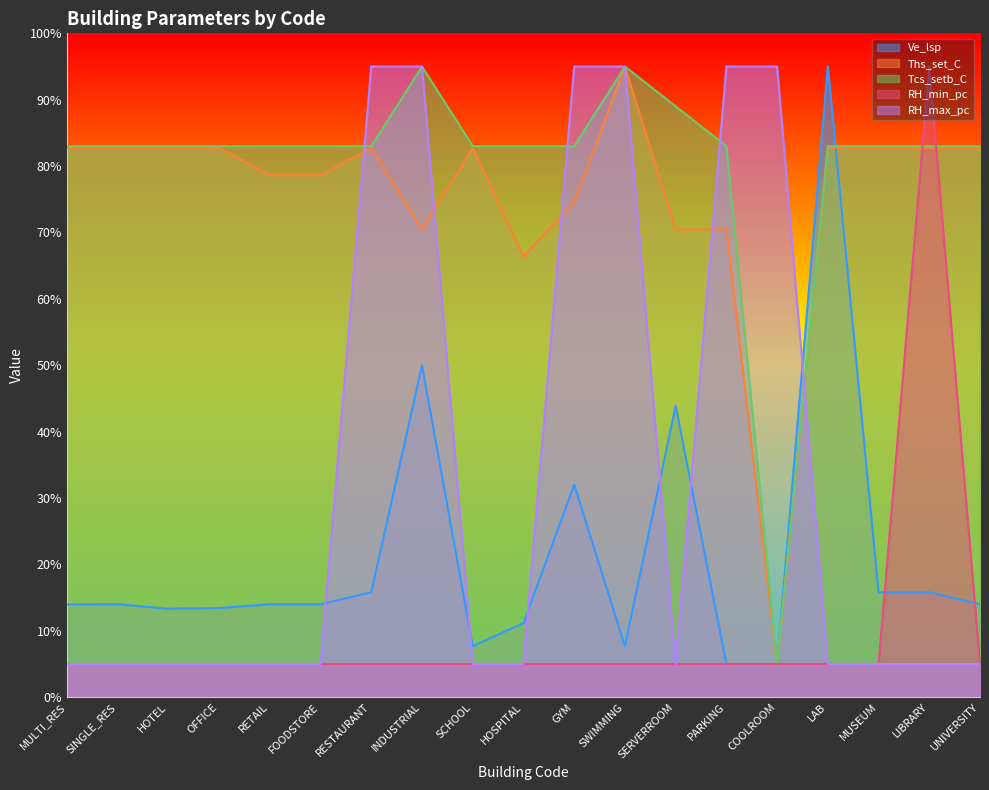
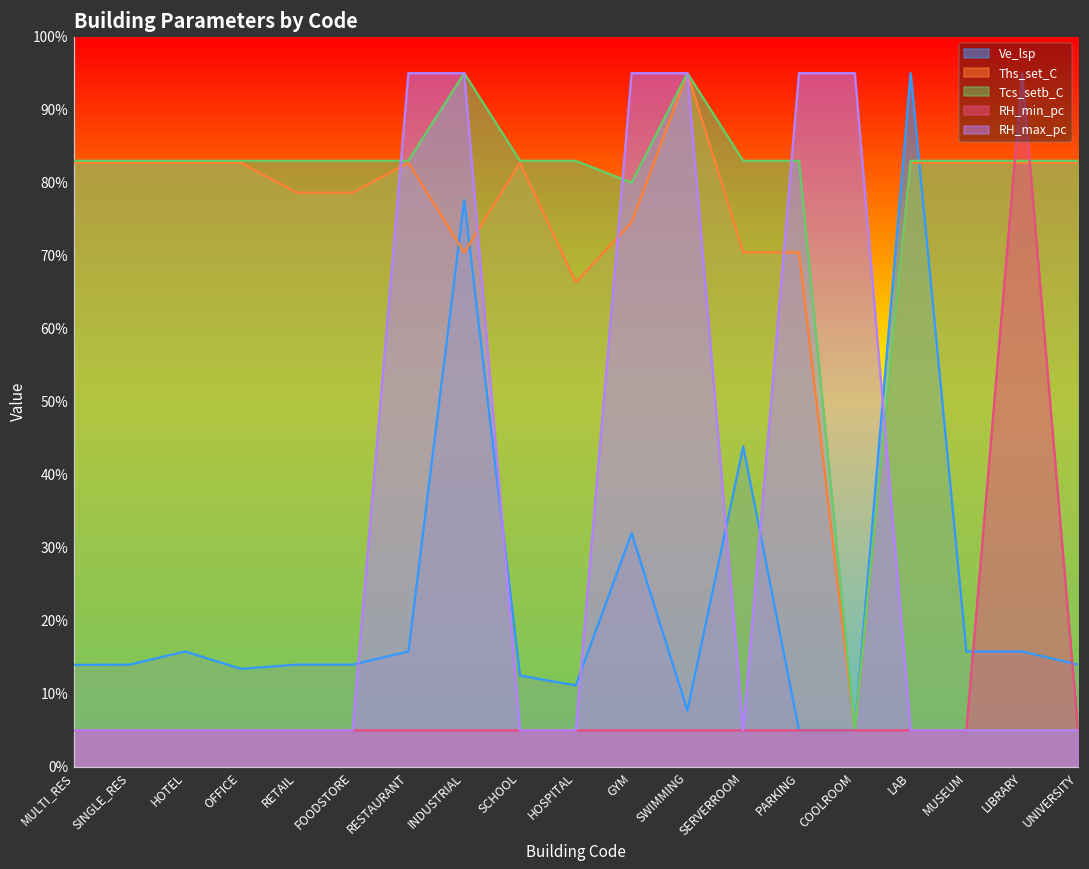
  {
    "Ve_lsp": {
      "MULTI_RES": "14%",
      "SINGLE_RES": "14%",
-     "HOTEL": "13%",
+     "HOTEL": "16%",
      "OFFICE": "13%",
      "RETAIL": "14%",
      "FOODSTORE": "14%",
      "RESTAURANT": "16%",
-     "INDUSTRIAL": "50%",
-     "SCHOOL": "8%",
+     "INDUSTRIAL": "78%",
+     "SCHOOL": "13%",
      "HOSPITAL": "11%",
      "GYM": "32%",
      "SWIMMING": "8%",
      "SERVERROOM": "44%",
      "LAB": "95%",
      "MUSEUM": "16%",
      "LIBRARY": "16%",
      "UNIVERSITY": "14%"
    },
    "Ths_set_C": {
      "RETAIL": "79%",
      "FOODSTORE": "79%",
      "INDUSTRIAL": "70%",
      "HOSPITAL": "66%",
      "GYM": "75%",
      "SERVERROOM": "70%",
      "PARKING": "70%"
    },
    "Tcs_setb_C": {
      "RETAIL": "83%",
      "FOODSTORE": "83%",
      "HOSPITAL": "83%",
-     "GYM": "83%",
-     "SERVERROOM": "89%",
+     "GYM": "80%",
+     "SERVERROOM": "83%",
      "PARKING": "83%"
    },
    "RH_min_pc": {
      "RESTAURANT": "5%",
      "INDUSTRIAL": "5%",
      "GYM": "5%",
      "SWIMMING": "5%"
    },
    "RH_max_pc": {
      "RESTAURANT": "95%",
      "GYM": "95%",
      "PARKING": "95%",
      "COOLROOM": "95%",
      "LIBRARY": "5%"
    }
  }
